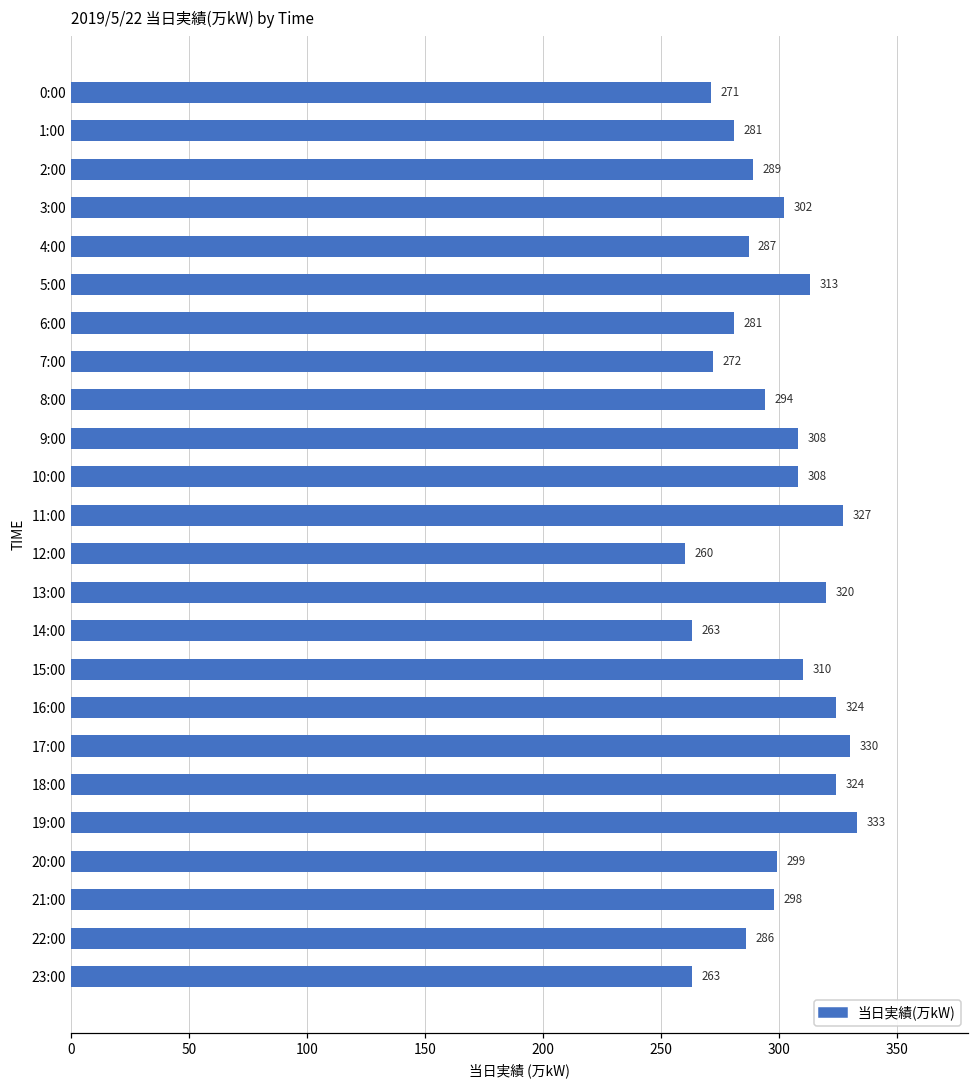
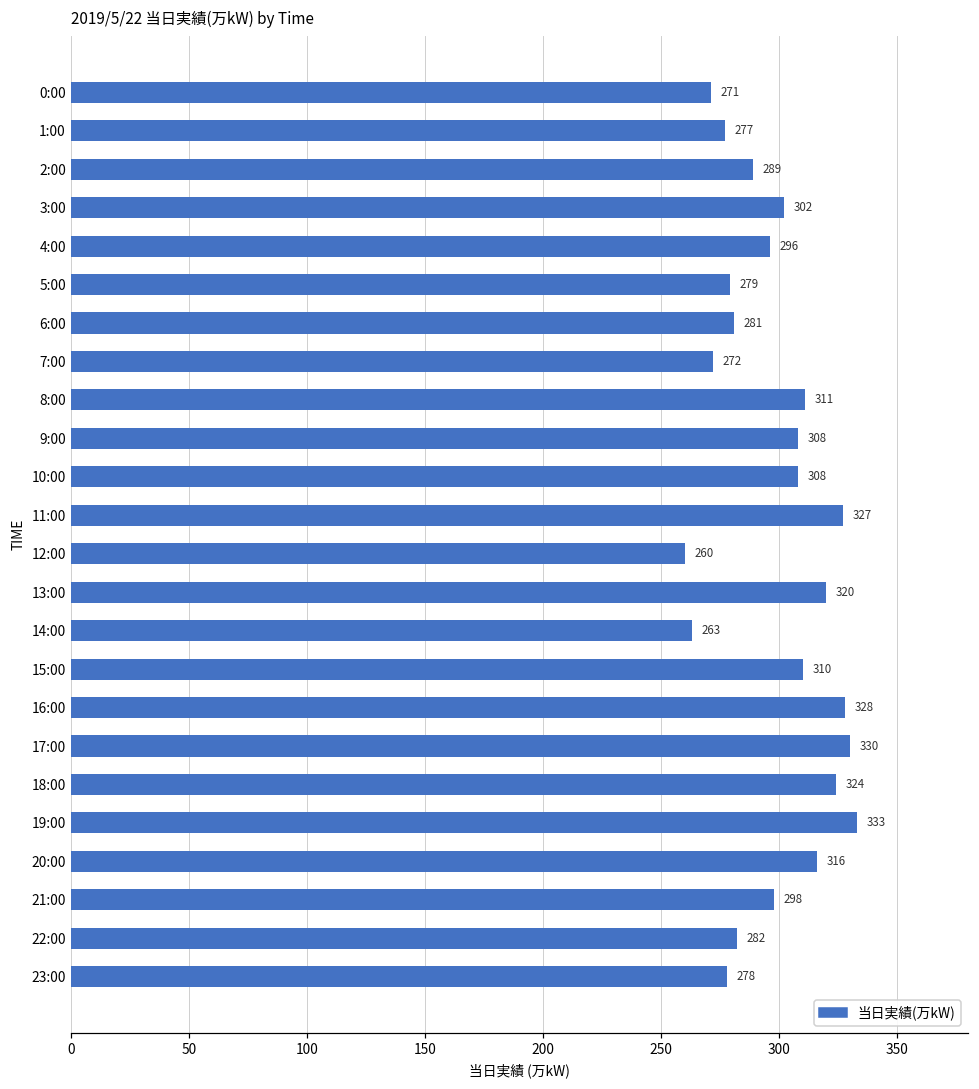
  {
    "0:00": 271,
-   "1:00": 281,
+   "1:00": 277,
    "2:00": 289,
    "3:00": 302,
-   "4:00": 287,
-   "5:00": 313,
+   "4:00": 296,
+   "5:00": 279,
    "6:00": 281,
    "7:00": 272,
-   "8:00": 294,
+   "8:00": 311,
    "9:00": 308,
    "10:00": 308,
    "11:00": 327,
    "12:00": 260,
    "13:00": 320,
    "14:00": 263,
    "15:00": 310,
-   "16:00": 324,
+   "16:00": 328,
    "17:00": 330,
    "18:00": 324,
    "19:00": 333,
-   "20:00": 299,
+   "20:00": 316,
    "21:00": 298,
-   "22:00": 286,
-   "23:00": 263
+   "22:00": 282,
+   "23:00": 278
  }
